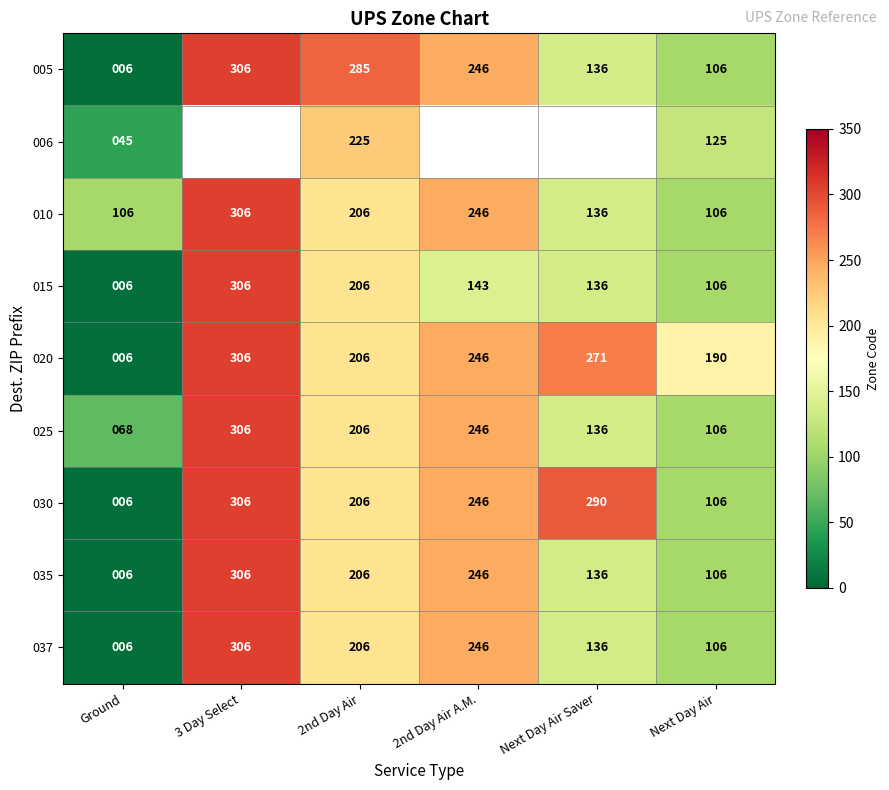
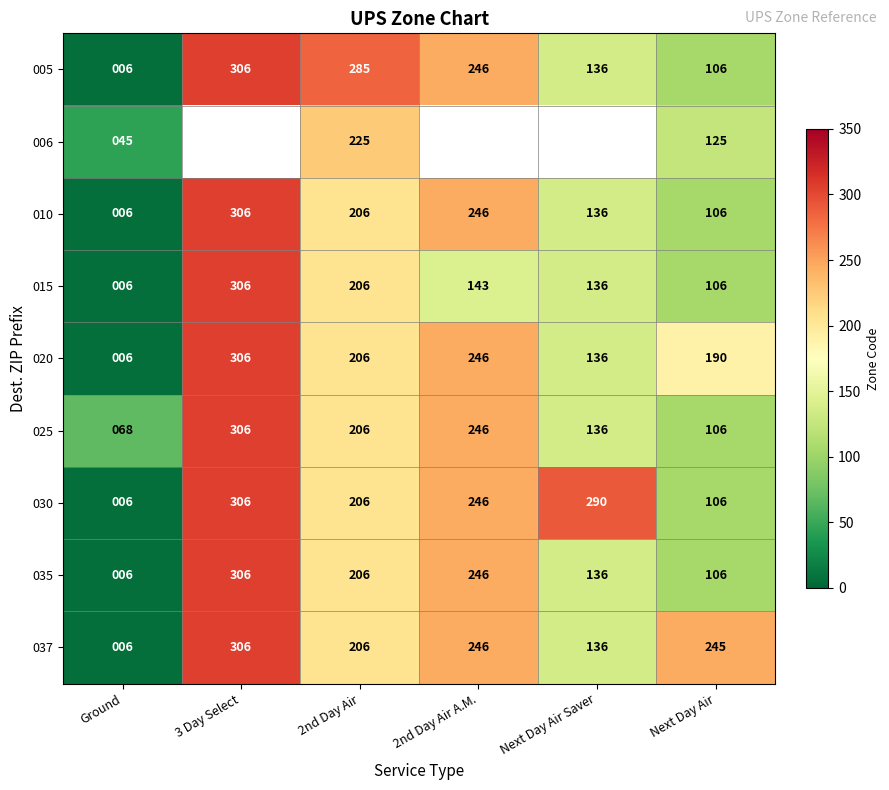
  {
    "005": {
      "Ground": "006",
      "3 Day Select": "306",
      "2nd Day Air": "285",
      "2nd Day Air A.M.": "246",
      "Next Day Air Saver": "136",
      "Next Day Air": "106"
    },
    "006": {
      "Ground": "045",
      "2nd Day Air": "225",
      "Next Day Air": "125"
    },
    "010": {
-     "Ground": "106",
+     "Ground": "006",
      "3 Day Select": "306",
      "2nd Day Air": "206",
      "2nd Day Air A.M.": "246",
      "Next Day Air Saver": "136",
      "Next Day Air": "106"
    },
    "015": {
      "Ground": "006",
      "3 Day Select": "306",
      "2nd Day Air": "206",
      "2nd Day Air A.M.": "143",
      "Next Day Air Saver": "136",
      "Next Day Air": "106"
    },
    "020": {
      "Ground": "006",
      "3 Day Select": "306",
      "2nd Day Air": "206",
      "2nd Day Air A.M.": "246",
-     "Next Day Air Saver": "271",
+     "Next Day Air Saver": "136",
      "Next Day Air": "190"
    },
    "025": {
      "Ground": "068",
      "3 Day Select": "306",
      "2nd Day Air": "206",
      "2nd Day Air A.M.": "246",
      "Next Day Air Saver": "136",
      "Next Day Air": "106"
    },
    "030": {
      "Ground": "006",
      "3 Day Select": "306",
      "2nd Day Air": "206",
      "2nd Day Air A.M.": "246",
      "Next Day Air Saver": "290",
      "Next Day Air": "106"
    },
    "035": {
      "Ground": "006",
      "3 Day Select": "306",
      "2nd Day Air": "206",
      "2nd Day Air A.M.": "246",
      "Next Day Air Saver": "136",
      "Next Day Air": "106"
    },
    "037": {
      "Ground": "006",
      "3 Day Select": "306",
      "2nd Day Air": "206",
      "2nd Day Air A.M.": "246",
      "Next Day Air Saver": "136",
-     "Next Day Air": "106"
+     "Next Day Air": "245"
    }
  }
